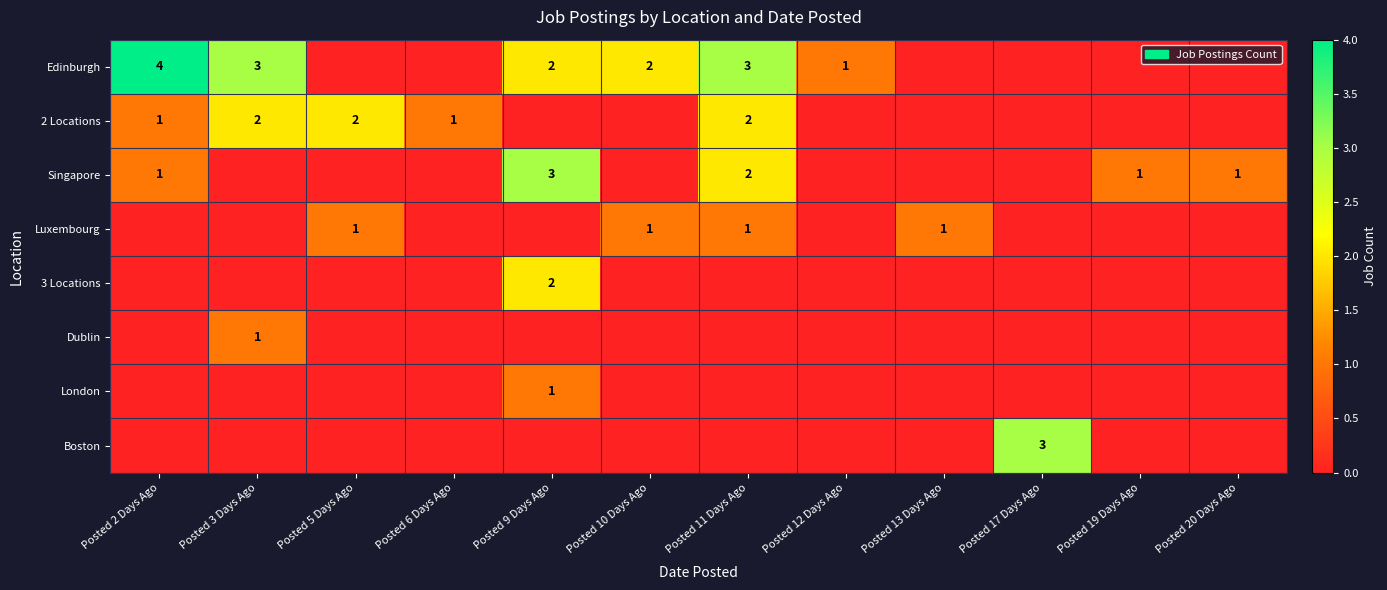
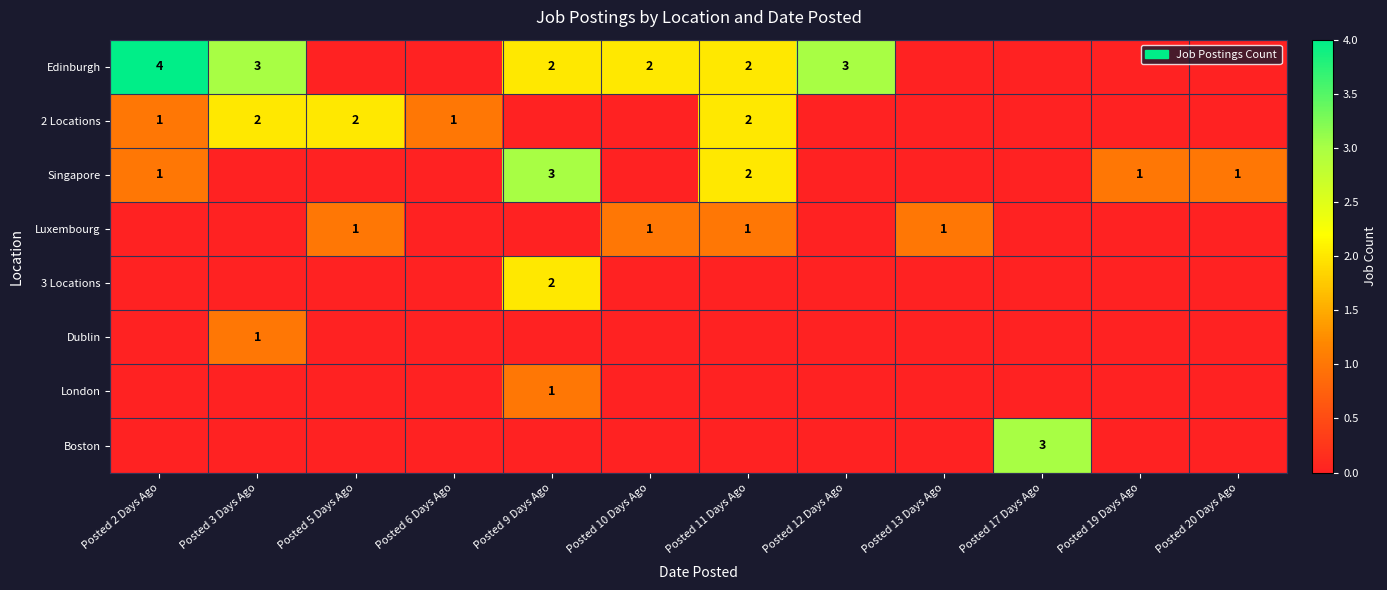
  {
    "Edinburgh": {
      "Posted 2 Days Ago": 4,
      "Posted 3 Days Ago": 3,
      "Posted 9 Days Ago": 2,
      "Posted 10 Days Ago": 2,
-     "Posted 11 Days Ago": 3,
-     "Posted 12 Days Ago": 1
+     "Posted 11 Days Ago": 2,
+     "Posted 12 Days Ago": 3
    },
    "2 Locations": {
      "Posted 2 Days Ago": 1,
      "Posted 3 Days Ago": 2,
      "Posted 5 Days Ago": 2,
      "Posted 6 Days Ago": 1,
      "Posted 11 Days Ago": 2
    },
    "Singapore": {
      "Posted 2 Days Ago": 1,
      "Posted 9 Days Ago": 3,
      "Posted 11 Days Ago": 2,
      "Posted 19 Days Ago": 1,
      "Posted 20 Days Ago": 1
    },
    "Luxembourg": {
      "Posted 5 Days Ago": 1,
      "Posted 10 Days Ago": 1,
      "Posted 11 Days Ago": 1,
      "Posted 13 Days Ago": 1
    },
    "3 Locations": {
      "Posted 9 Days Ago": 2
    },
    "Dublin": {
      "Posted 3 Days Ago": 1
    },
    "London": {
      "Posted 9 Days Ago": 1
    },
    "Boston": {
      "Posted 17 Days Ago": 3
    }
  }
